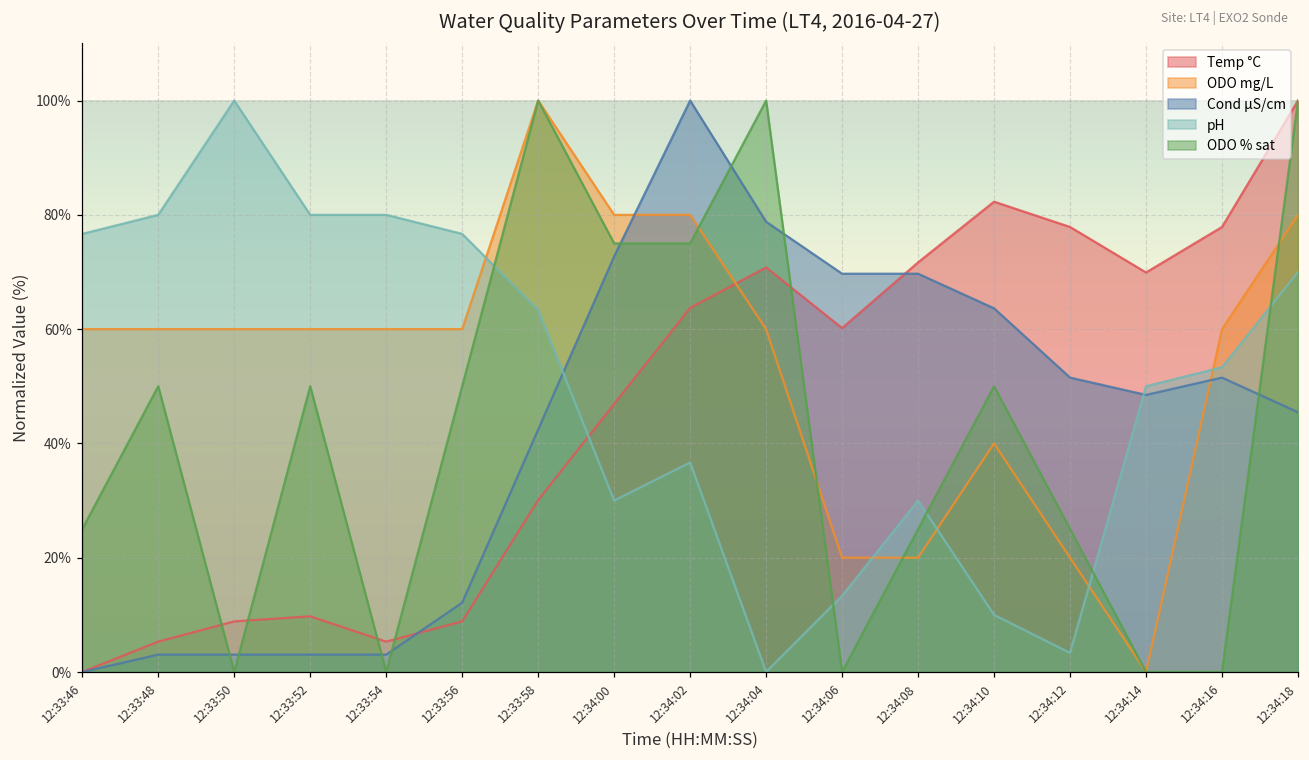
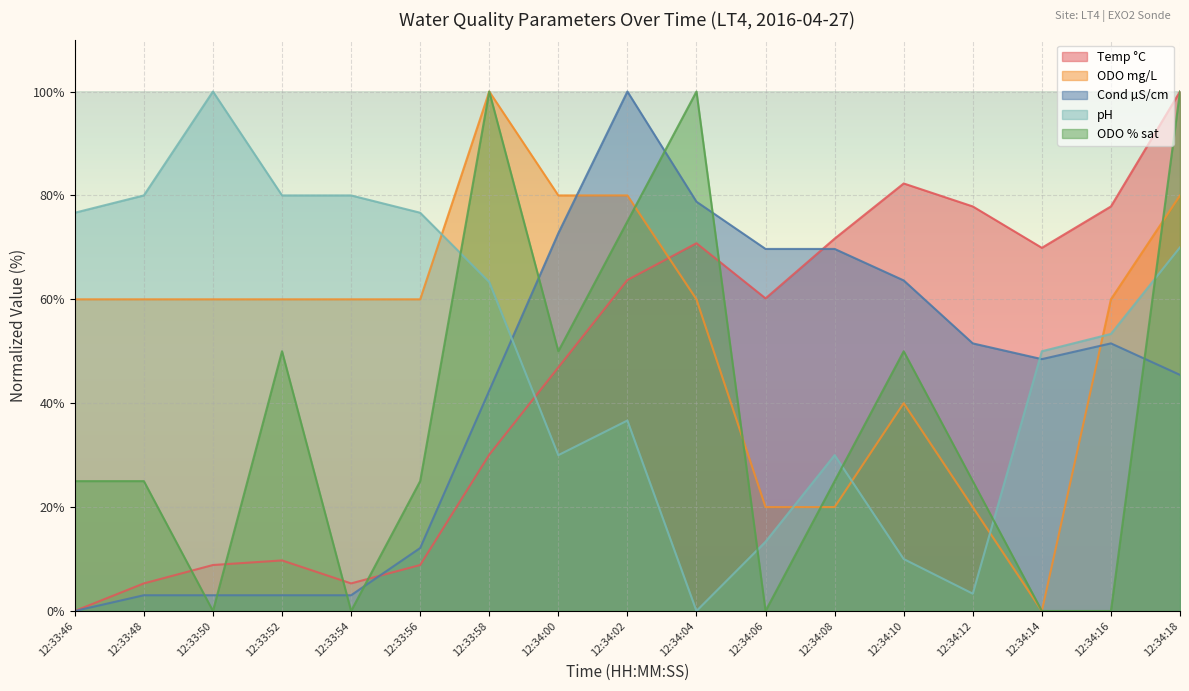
  {
    "ODO % sat": {
      "12:33:46": "25%",
-     "12:33:48": "50%",
+     "12:33:48": "25%",
      "12:33:50": "0%",
      "12:33:52": "50%",
      "12:33:54": "0%",
-     "12:33:56": "50%",
-     "12:34:00": "75%",
+     "12:33:56": "25%",
+     "12:34:00": "50%",
      "12:34:02": "75%",
      "12:34:04": "100%",
      "12:34:06": "0%",
      "12:34:08": "25%",
      "12:34:10": "50%",
      "12:34:12": "25%",
      "12:34:16": "0%"
    }
  }
